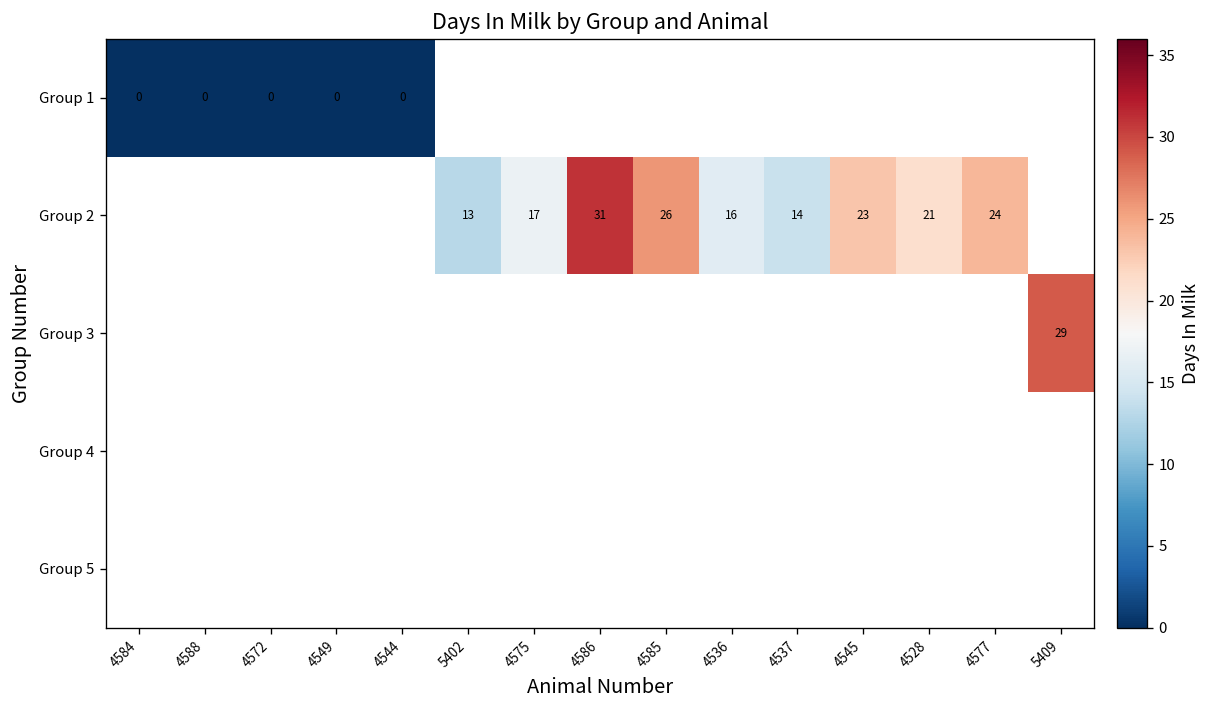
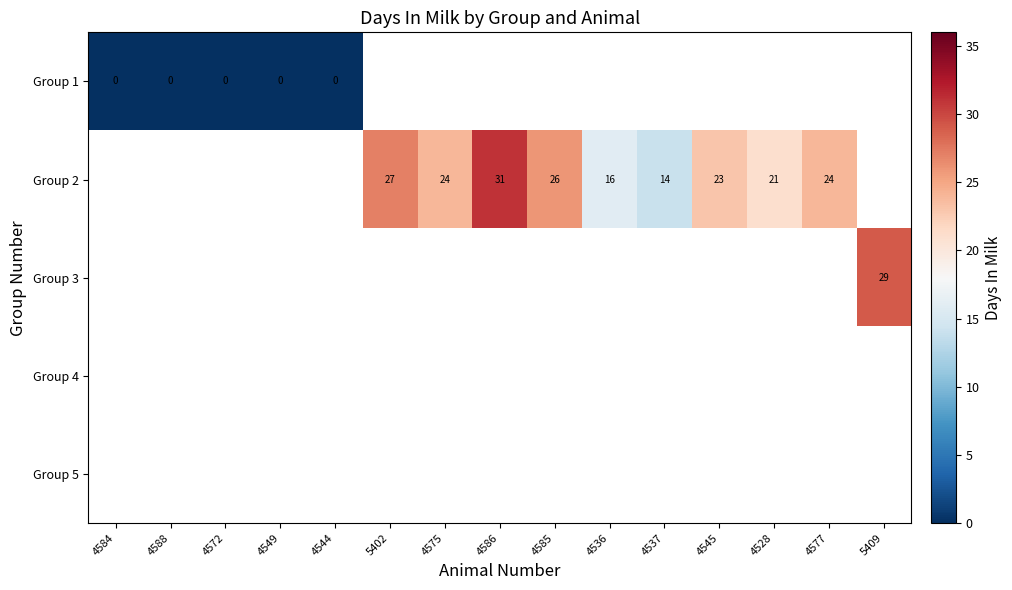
  {
    "Group 1": {
      "4584": 0,
      "4588": 0,
      "4572": 0,
      "4549": 0,
      "4544": 0
    },
    "Group 2": {
-     "5402": 13,
-     "4575": 17,
+     "5402": 27,
+     "4575": 24,
      "4586": 31,
      "4585": 26,
      "4536": 16,
      "4537": 14,
      "4545": 23,
      "4528": 21,
      "4577": 24
    },
    "Group 3": {
      "5409": 29
    }
  }
